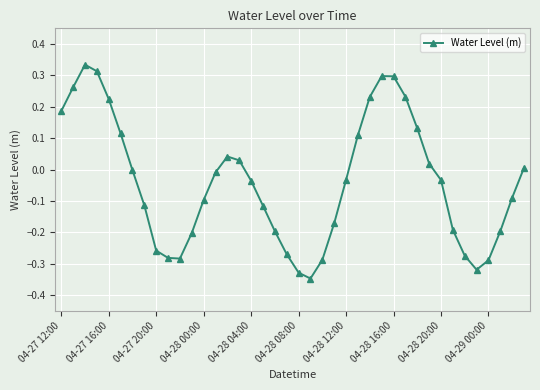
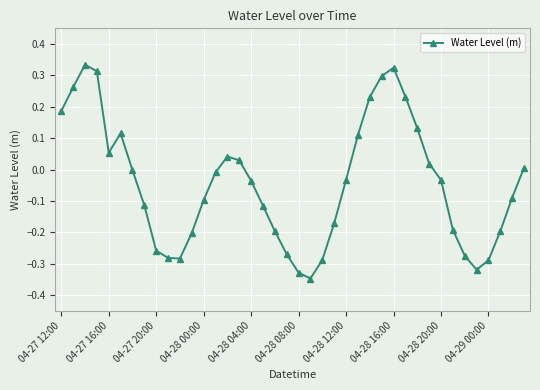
  {
    "04-27 12:00": 0.19,
-   "04-27 16:00": 0.22,
+   "04-27 16:00": 0.05,
    "04-27 20:00": -0.26,
    "04-28 00:00": -0.10,
    "04-28 04:00": -0.04,
    "04-28 08:00": -0.33,
    "04-28 12:00": -0.03,
-   "04-28 16:00": 0.30,
+   "04-28 16:00": 0.32,
    "04-28 20:00": -0.03,
    "04-29 00:00": -0.29
  }
